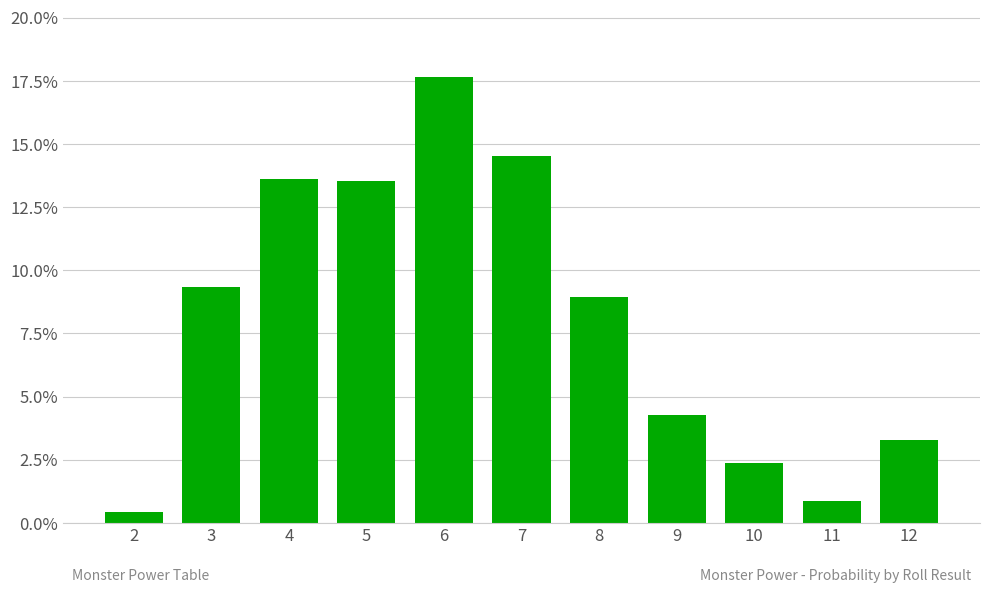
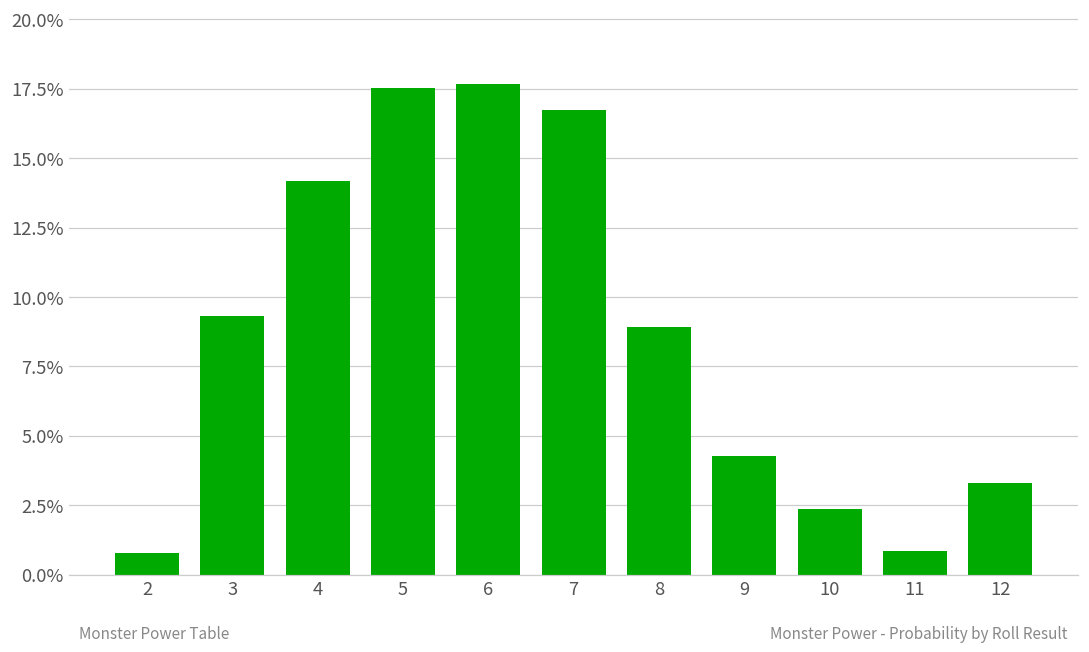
  {
-   "2": "0.4%",
+   "2": "0.8%",
    "3": "9.3%",
-   "4": "13.6%",
-   "5": "13.5%",
+   "4": "14.2%",
+   "5": "17.5%",
    "6": "17.7%",
-   "7": "14.5%",
+   "7": "16.7%",
    "8": "8.9%",
    "9": "4.3%",
    "10": "2.4%",
    "11": "0.9%",
    "12": "3.3%"
  }
